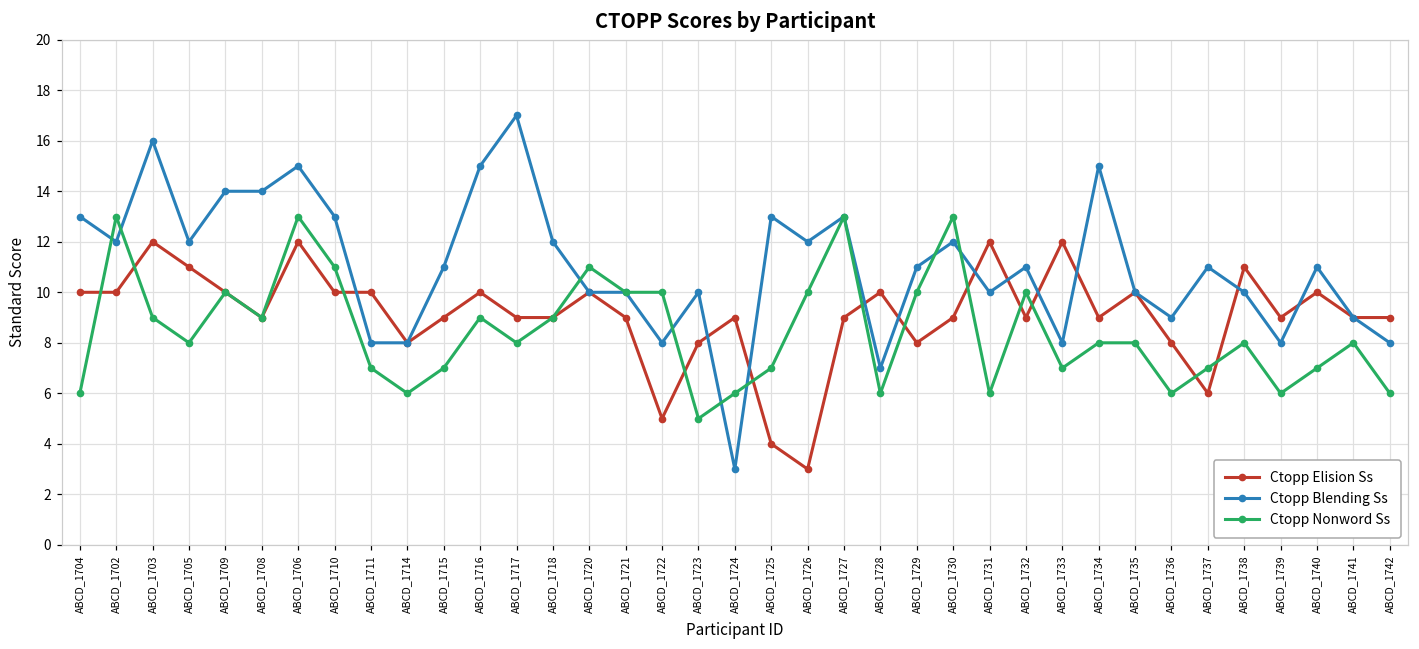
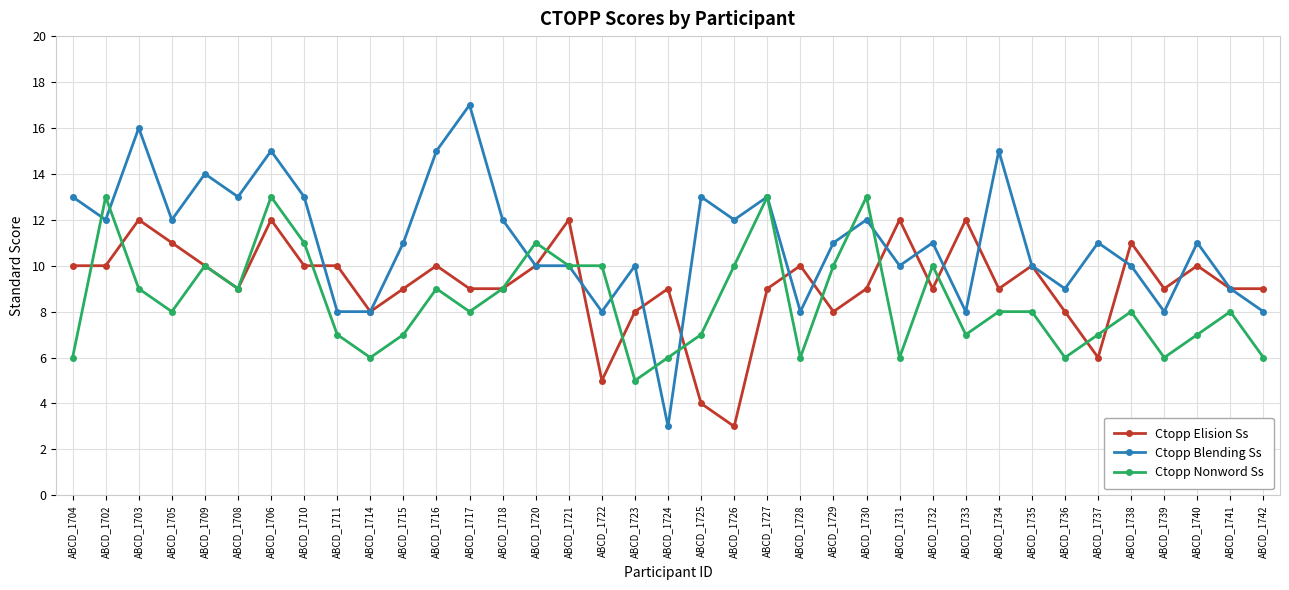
  {
    "Ctopp Elision Ss": {
      "ABCD_1704": 10,
      "ABCD_1702": 10,
      "ABCD_1703": 12,
      "ABCD_1705": 11,
      "ABCD_1706": 12,
      "ABCD_1710": 10,
      "ABCD_1711": 10,
      "ABCD_1715": 9,
      "ABCD_1716": 10,
      "ABCD_1717": 9,
-     "ABCD_1721": 9,
+     "ABCD_1721": 12,
      "ABCD_1722": 5,
      "ABCD_1723": 8,
      "ABCD_1724": 9,
      "ABCD_1725": 4,
      "ABCD_1726": 3,
      "ABCD_1727": 9,
      "ABCD_1728": 10,
      "ABCD_1729": 8,
      "ABCD_1730": 9,
      "ABCD_1731": 12,
      "ABCD_1732": 9,
      "ABCD_1733": 12,
      "ABCD_1734": 9,
      "ABCD_1736": 8,
      "ABCD_1737": 6,
      "ABCD_1738": 11,
      "ABCD_1739": 9,
      "ABCD_1740": 10,
      "ABCD_1742": 9
    },
    "Ctopp Blending Ss": {
      "ABCD_1704": 13,
      "ABCD_1702": 12,
      "ABCD_1703": 16,
      "ABCD_1705": 12,
      "ABCD_1709": 14,
-     "ABCD_1708": 14,
+     "ABCD_1708": 13,
      "ABCD_1706": 15,
      "ABCD_1710": 13,
      "ABCD_1711": 8,
      "ABCD_1715": 11,
      "ABCD_1716": 15,
      "ABCD_1717": 17,
      "ABCD_1718": 12,
      "ABCD_1722": 8,
      "ABCD_1723": 10,
      "ABCD_1724": 3,
      "ABCD_1725": 13,
      "ABCD_1726": 12,
-     "ABCD_1728": 7,
+     "ABCD_1728": 8,
      "ABCD_1729": 11,
      "ABCD_1730": 12,
      "ABCD_1731": 10,
      "ABCD_1732": 11,
      "ABCD_1733": 8,
      "ABCD_1734": 15,
      "ABCD_1736": 9,
      "ABCD_1737": 11,
      "ABCD_1738": 10,
      "ABCD_1739": 8,
      "ABCD_1740": 11,
      "ABCD_1742": 8
    },
    "Ctopp Nonword Ss": {
      "ABCD_1704": 6,
      "ABCD_1702": 13,
      "ABCD_1703": 9,
      "ABCD_1705": 8,
      "ABCD_1706": 13,
      "ABCD_1710": 11,
      "ABCD_1711": 7,
      "ABCD_1714": 6,
      "ABCD_1715": 7,
      "ABCD_1716": 9,
      "ABCD_1717": 8,
      "ABCD_1720": 11,
      "ABCD_1722": 10,
      "ABCD_1723": 5,
      "ABCD_1724": 6,
      "ABCD_1725": 7,
      "ABCD_1726": 10,
      "ABCD_1728": 6,
      "ABCD_1729": 10,
      "ABCD_1730": 13,
      "ABCD_1731": 6,
      "ABCD_1732": 10,
      "ABCD_1733": 7,
      "ABCD_1734": 8,
      "ABCD_1735": 8,
      "ABCD_1736": 6,
      "ABCD_1737": 7,
      "ABCD_1738": 8,
      "ABCD_1739": 6,
      "ABCD_1740": 7,
      "ABCD_1741": 8,
      "ABCD_1742": 6
    }
  }
